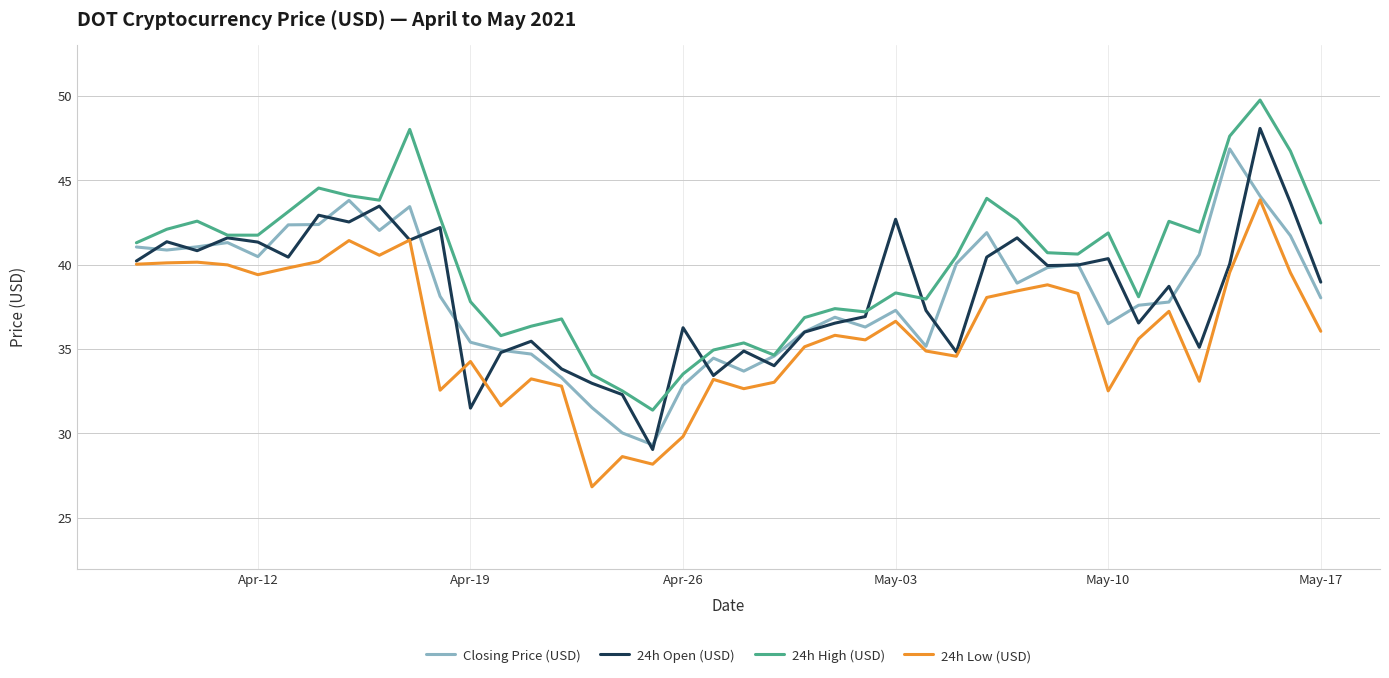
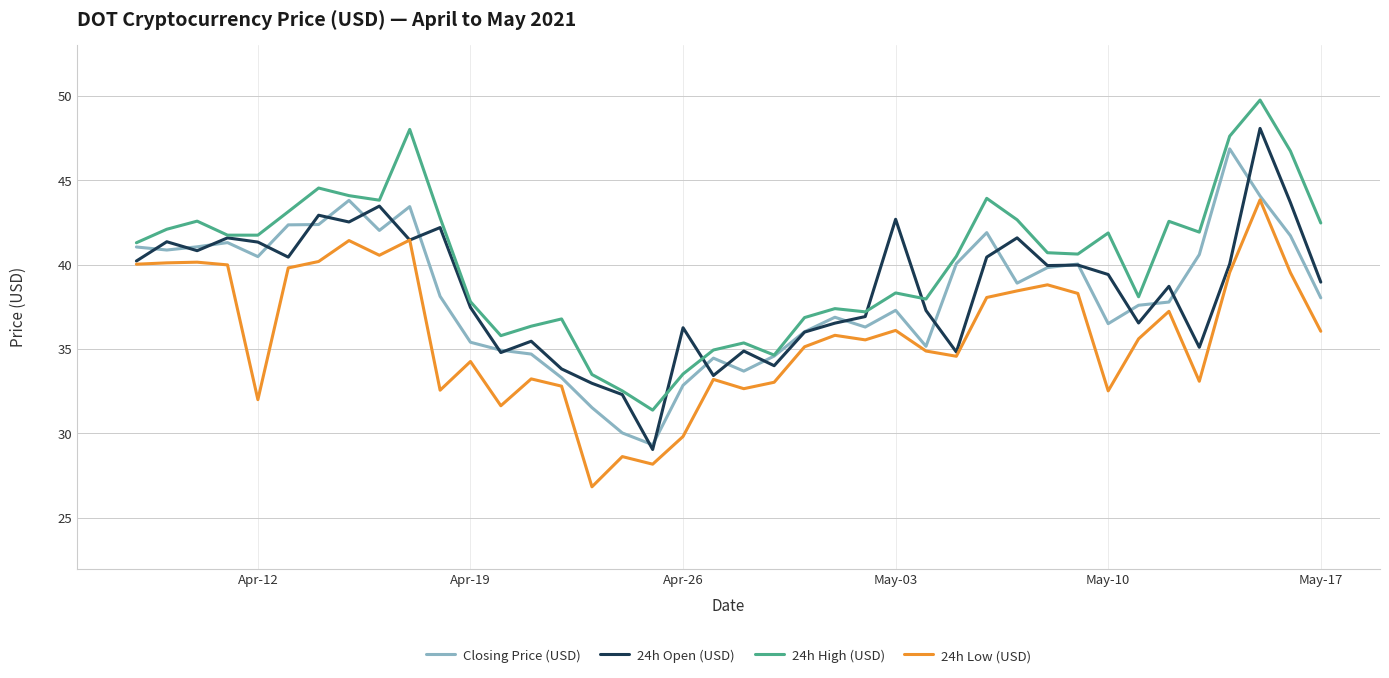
  {
    "Closing Price (USD)": {
      "Apr-12": 40.5,
      "Apr-19": 35.4,
      "Apr-26": 32.9,
      "May-03": 37.3,
      "May-10": 36.5,
      "May-17": 38.0
    },
    "24h Open (USD)": {
      "Apr-12": 41.3,
-     "Apr-19": 31.5,
+     "Apr-19": 37.5,
      "Apr-26": 36.3,
      "May-03": 42.7,
-     "May-10": 40.4,
+     "May-10": 39.4,
      "May-17": 39.0
    },
    "24h High (USD)": {
      "Apr-12": 41.7,
      "Apr-19": 37.8,
      "Apr-26": 33.5,
      "May-03": 38.3,
      "May-10": 41.9,
      "May-17": 42.5
    },
    "24h Low (USD)": {
-     "Apr-12": 39.4,
+     "Apr-12": 32.0,
      "Apr-19": 34.3,
      "Apr-26": 29.8,
-     "May-03": 36.6,
+     "May-03": 36.1,
      "May-10": 32.5,
      "May-17": 36.1
    }
  }
